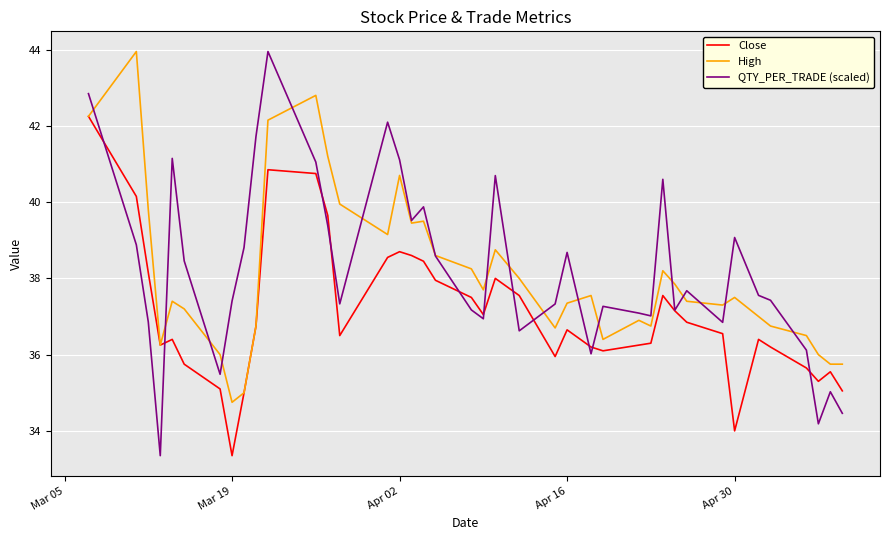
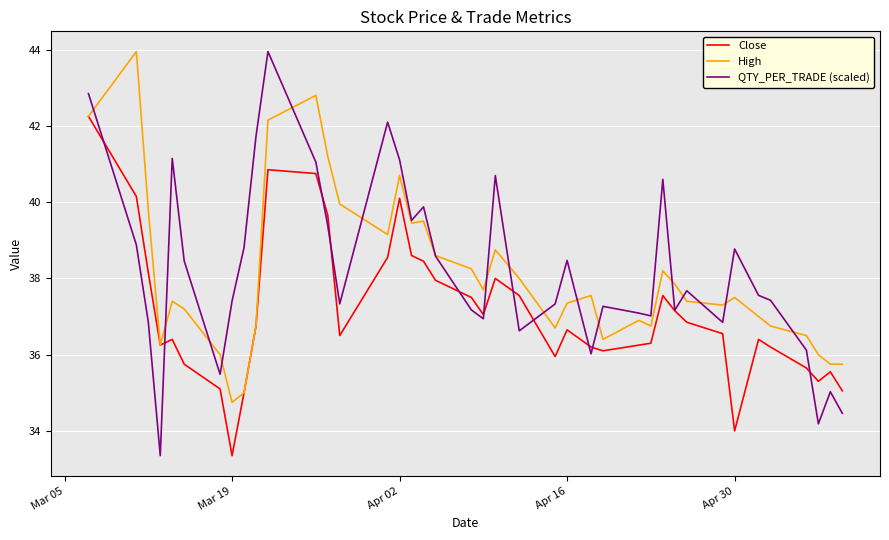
  {
    "Close": {
      "Mar 19": 33.4,
-     "Apr 02": 38.7,
+     "Apr 02": 40.1,
      "Apr 16": 36.7,
      "Apr 30": 34.0
    },
    "High": {
      "Mar 19": 34.8,
      "Apr 02": 40.7,
      "Apr 16": 37.4,
      "Apr 30": 37.5
    },
    "QTY_PER_TRADE (scaled)": {
      "Mar 19": 37.4,
      "Apr 02": 41.1,
-     "Apr 16": 38.7,
-     "Apr 30": 39.1
+     "Apr 16": 38.5,
+     "Apr 30": 38.8
    }
  }
